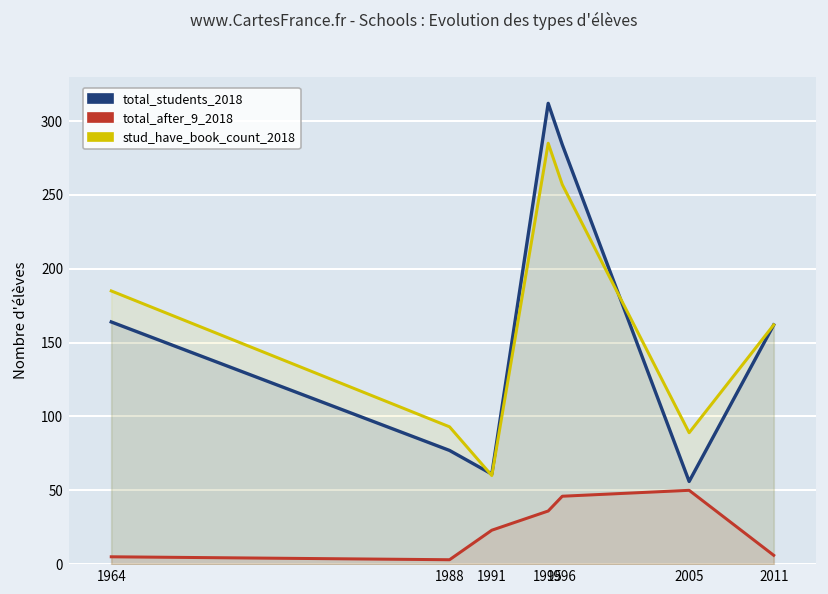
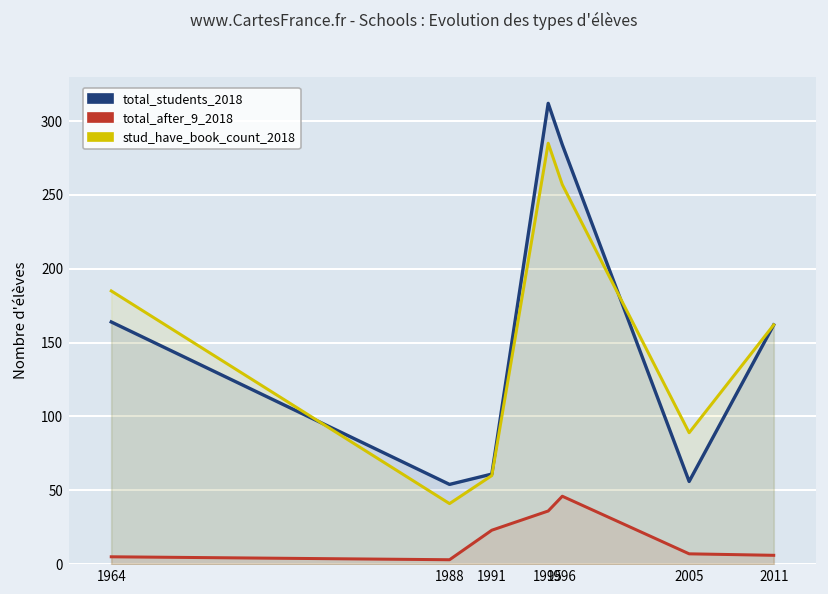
  {
    "total_students_2018": {
      "1964": 164,
-     "1988": 77,
+     "1988": 54,
      "2005": 56
    },
    "total_after_9_2018": {
      "1964": 5,
      "1988": 3,
      "1991": 23,
-     "2005": 50,
+     "2005": 7,
      "2011": 6
    },
    "stud_have_book_count_2018": {
      "1964": 185,
-     "1988": 93,
+     "1988": 41,
      "2005": 89
    }
  }
